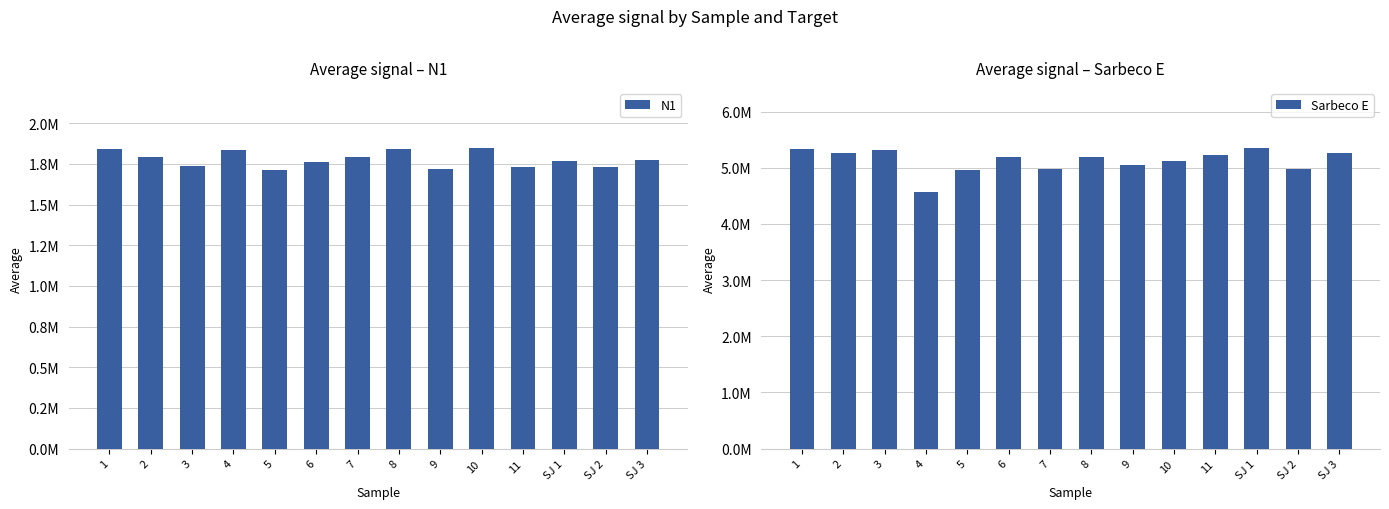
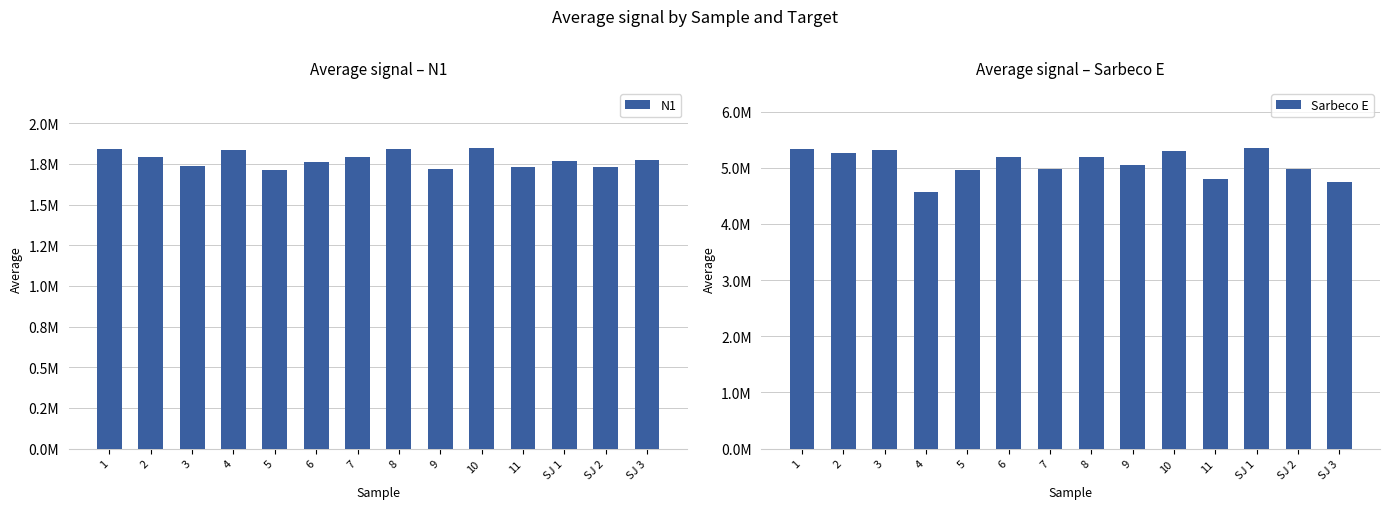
  {
    "Average signal – Sarbeco E": {
      "1": 5300000,
      "2": 5300000,
      "3": 5300000,
      "4": 4600000,
      "5": 5000000,
      "6": 5200000,
      "7": 5000000,
      "8": 5200000,
      "9": 5100000,
-     "10": 5100000,
-     "11": 5200000,
+     "10": 5300000,
+     "11": 4800000,
      "SJ 1": 5400000,
      "SJ 2": 5000000,
-     "SJ 3": 5300000
+     "SJ 3": 4800000
    }
  }
